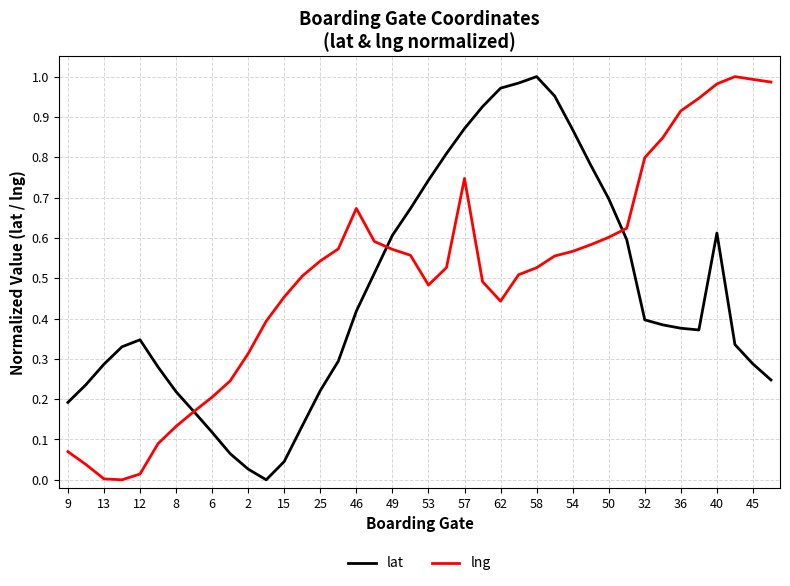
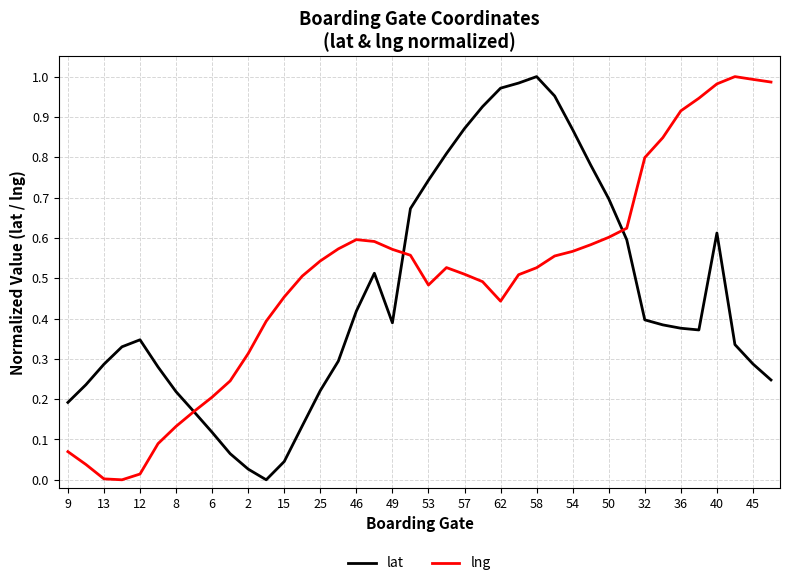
  {
    "lat": {
      "12": 0.35,
      "8": 0.22,
      "6": 0.12,
      "2": 0.03,
      "46": 0.42,
-     "49": 0.61,
+     "49": 0.39,
      "53": 0.74,
      "57": 0.87,
      "62": 0.97,
      "58": 1.00,
      "54": 0.87,
      "50": 0.70,
      "32": 0.40,
      "36": 0.38,
      "40": 0.61,
      "45": 0.29
    },
    "lng": {
      "12": 0.01,
      "8": 0.13,
      "6": 0.21,
      "2": 0.31,
-     "46": 0.67,
+     "46": 0.60,
      "49": 0.57,
      "53": 0.48,
-     "57": 0.75,
+     "57": 0.51,
      "62": 0.44,
      "58": 0.53,
      "54": 0.57,
      "50": 0.60,
      "32": 0.80,
      "36": 0.92,
      "40": 0.98,
      "45": 0.99
    }
  }
